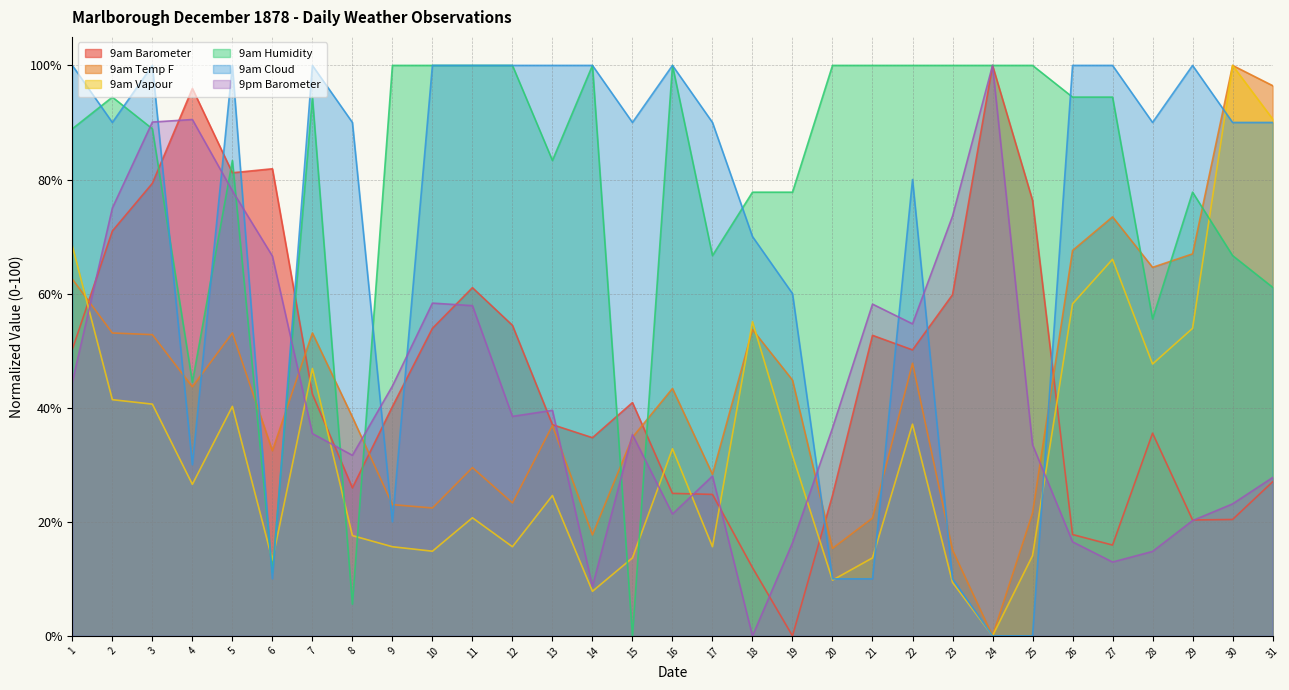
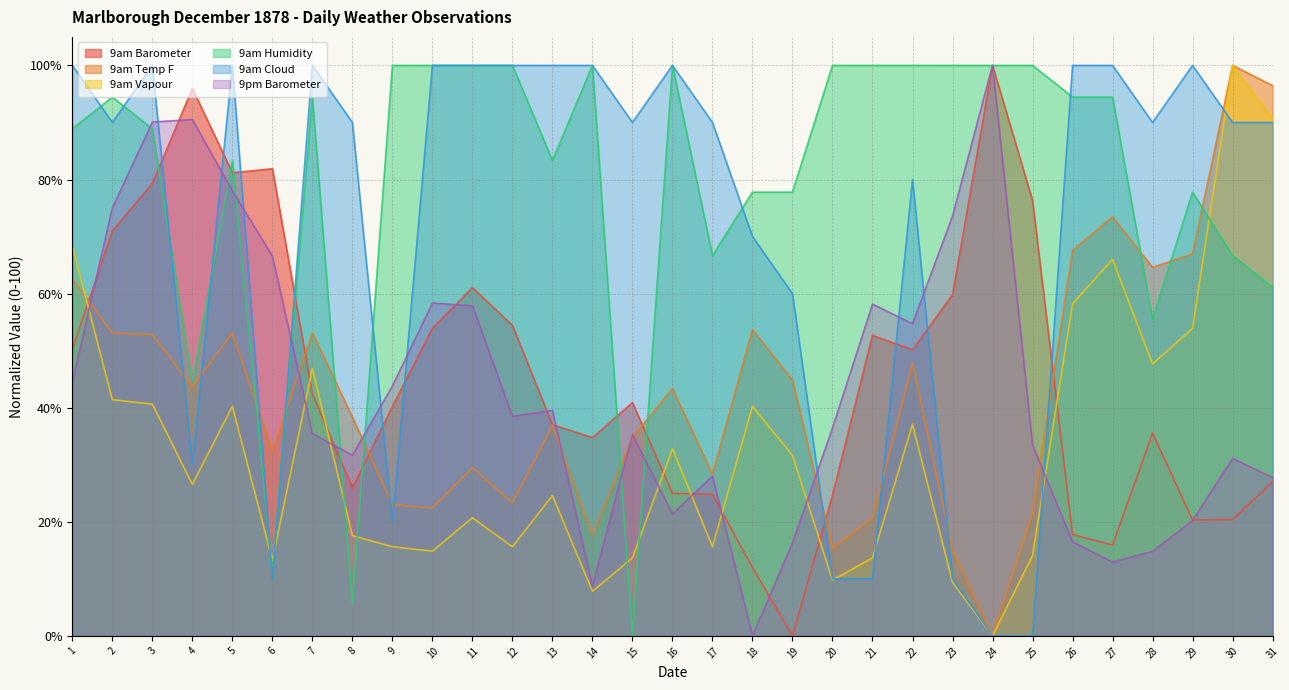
  {
    "9am Vapour": {
      "1": "68%",
      "2": "41%",
      "3": "41%",
      "4": "27%",
      "5": "40%",
      "6": "13%",
      "7": "47%",
      "8": "18%",
      "9": "16%",
      "10": "15%",
      "11": "21%",
      "12": "16%",
      "13": "25%",
      "14": "8%",
      "15": "14%",
      "16": "33%",
      "17": "16%",
-     "18": "55%",
+     "18": "40%",
      "19": "32%",
      "21": "14%",
      "22": "37%",
      "23": "9%",
      "25": "14%",
      "26": "58%",
      "27": "66%",
      "28": "48%",
      "29": "54%",
      "31": "91%"
    },
    "9am Humidity": {
      "1": "89%",
      "2": "94%",
      "3": "89%",
      "4": "44%",
      "5": "83%",
      "6": "11%",
      "7": "94%",
      "8": "6%",
      "9": "100%",
      "13": "83%",
      "15": "0%",
      "17": "67%",
      "18": "78%",
      "19": "78%",
      "20": "100%",
      "21": "100%",
      "22": "100%",
      "23": "100%",
      "25": "100%",
      "26": "94%",
      "27": "94%",
      "28": "56%",
      "29": "78%",
      "30": "67%",
      "31": "61%"
    },
    "9am Cloud": {
      "1": "100%",
      "2": "90%",
      "4": "30%",
      "6": "10%",
      "8": "90%",
      "9": "20%",
      "13": "100%",
      "15": "90%",
      "17": "90%",
      "18": "70%",
      "19": "60%",
      "21": "10%",
      "22": "80%",
      "23": "10%",
      "25": "0%",
      "26": "100%",
      "27": "100%",
      "28": "90%",
      "29": "100%",
      "30": "90%",
      "31": "90%"
    },
    "9pm Barometer": {
      "1": "45%",
      "2": "75%",
      "3": "90%",
      "4": "91%",
      "5": "78%",
      "6": "67%",
      "7": "35%",
      "8": "32%",
      "9": "44%",
      "10": "58%",
      "11": "58%",
      "12": "38%",
      "13": "40%",
      "14": "9%",
      "15": "35%",
      "16": "21%",
      "18": "0%",
      "19": "16%",
      "20": "36%",
      "21": "58%",
      "22": "55%",
      "23": "74%",
      "25": "34%",
      "26": "16%",
      "27": "13%",
      "28": "15%",
-     "30": "23%",
+     "30": "31%",
      "31": "28%"
    }
  }
